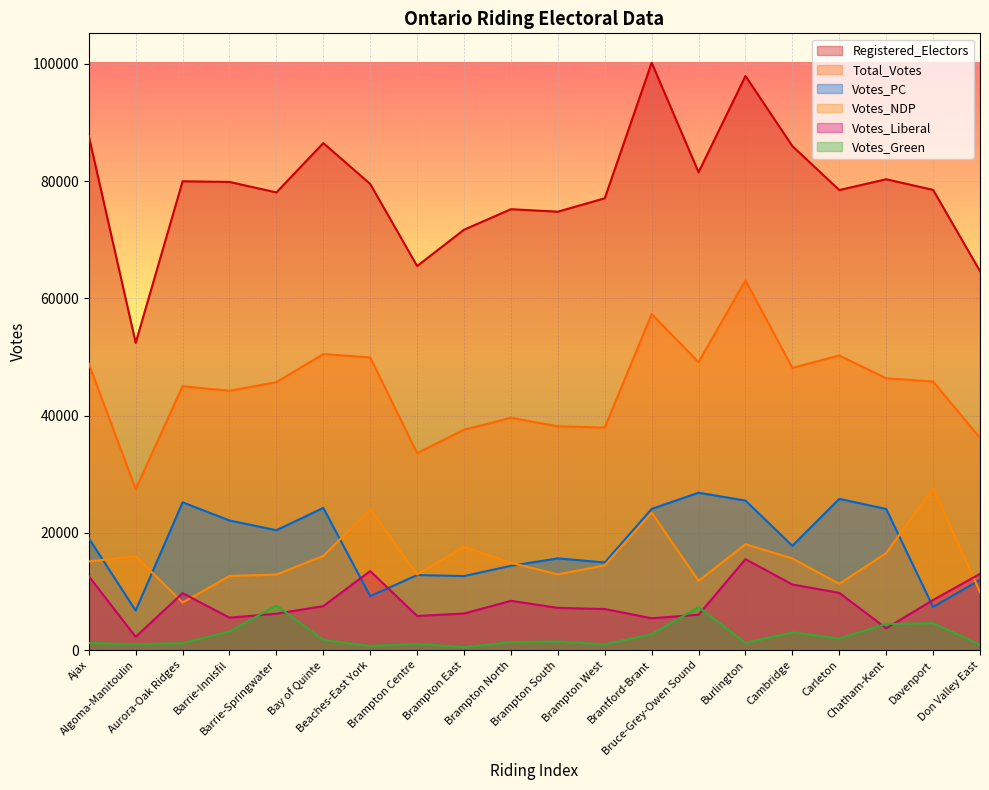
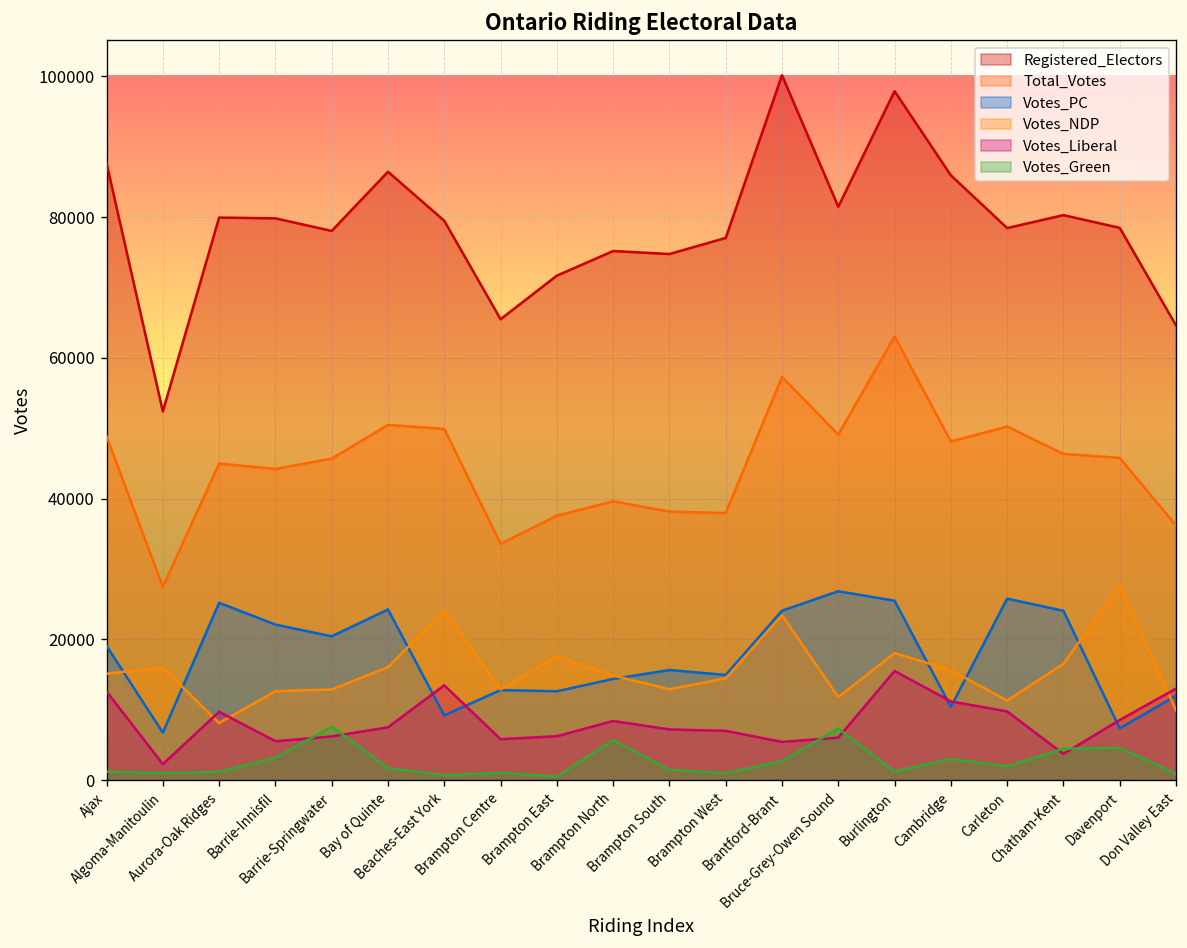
  {
    "Votes_PC": {
      "Ajax": 19000,
      "Algoma-Manitoulin": 7000,
      "Aurora-Oak Ridges": 25000,
      "Barrie-Innisfil": 22000,
      "Barrie-Springwater": 20000,
      "Bay of Quinte": 24000,
      "Beaches-East York": 9000,
      "Brampton East": 13000,
      "Brampton North": 14000,
      "Brampton South": 16000,
      "Brampton West": 15000,
      "Brantford-Brant": 24000,
      "Bruce-Grey-Owen Sound": 27000,
      "Burlington": 26000,
-     "Cambridge": 18000,
+     "Cambridge": 10000,
      "Carleton": 26000,
      "Chatham-Kent": 24000,
      "Davenport": 7000,
      "Don Valley East": 12000
    },
    "Votes_Green": {
      "Ajax": 1000,
      "Algoma-Manitoulin": 1000,
      "Aurora-Oak Ridges": 1000,
      "Barrie-Innisfil": 3000,
      "Barrie-Springwater": 8000,
      "Bay of Quinte": 2000,
      "Beaches-East York": 1000,
      "Brampton Centre": 1000,
      "Brampton East": 1000,
-     "Brampton North": 1000,
+     "Brampton North": 6000,
      "Brampton South": 1000,
      "Brampton West": 1000,
      "Brantford-Brant": 3000,
      "Bruce-Grey-Owen Sound": 7000,
      "Burlington": 1000,
      "Cambridge": 3000,
      "Carleton": 2000,
      "Chatham-Kent": 4000,
      "Davenport": 5000,
      "Don Valley East": 1000
    }
  }
